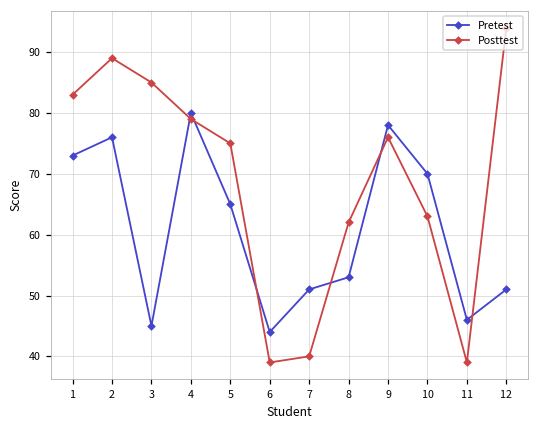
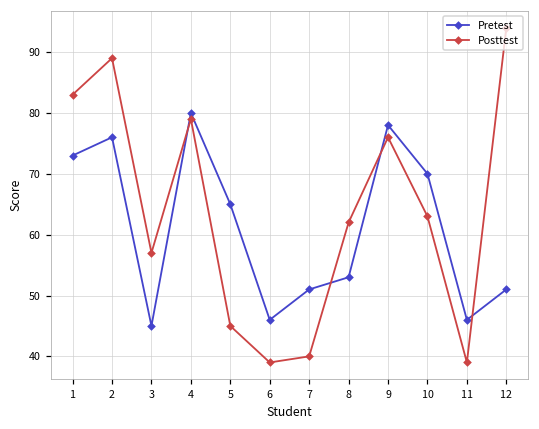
  {
    "Pretest": {
      "1": 73,
      "2": 76,
      "3": 45,
      "4": 80,
      "5": 65,
-     "6": 44,
+     "6": 46,
      "7": 51,
      "8": 53,
      "9": 78,
      "10": 70,
      "11": 46,
      "12": 51
    },
    "Posttest": {
      "1": 83,
      "2": 89,
-     "3": 85,
+     "3": 57,
      "4": 79,
-     "5": 75,
+     "5": 45,
      "6": 39,
      "7": 40,
      "8": 62,
      "9": 76,
      "10": 63,
      "11": 39
    }
  }
